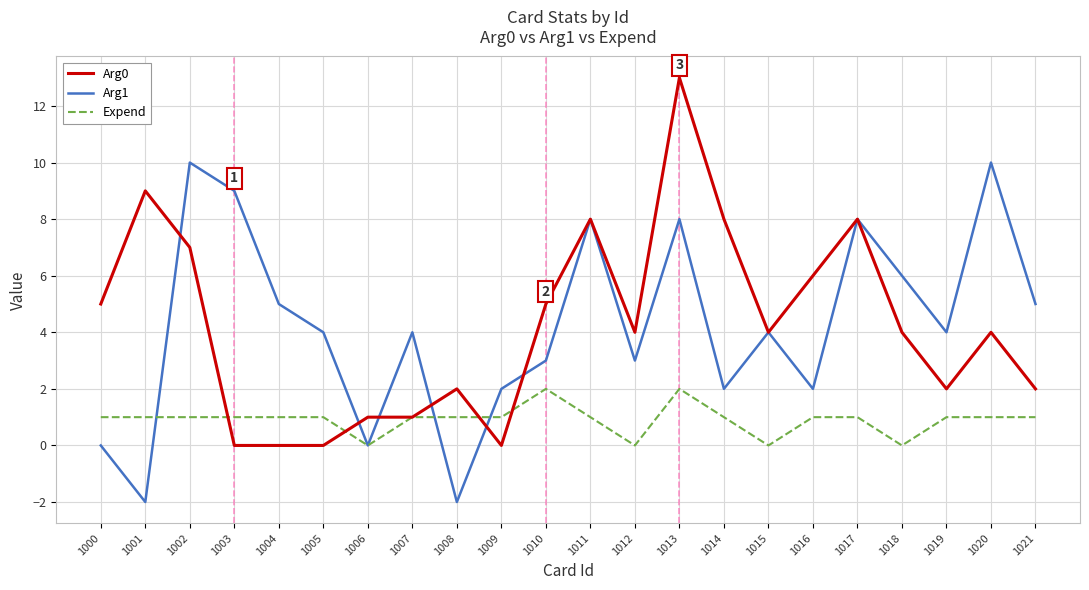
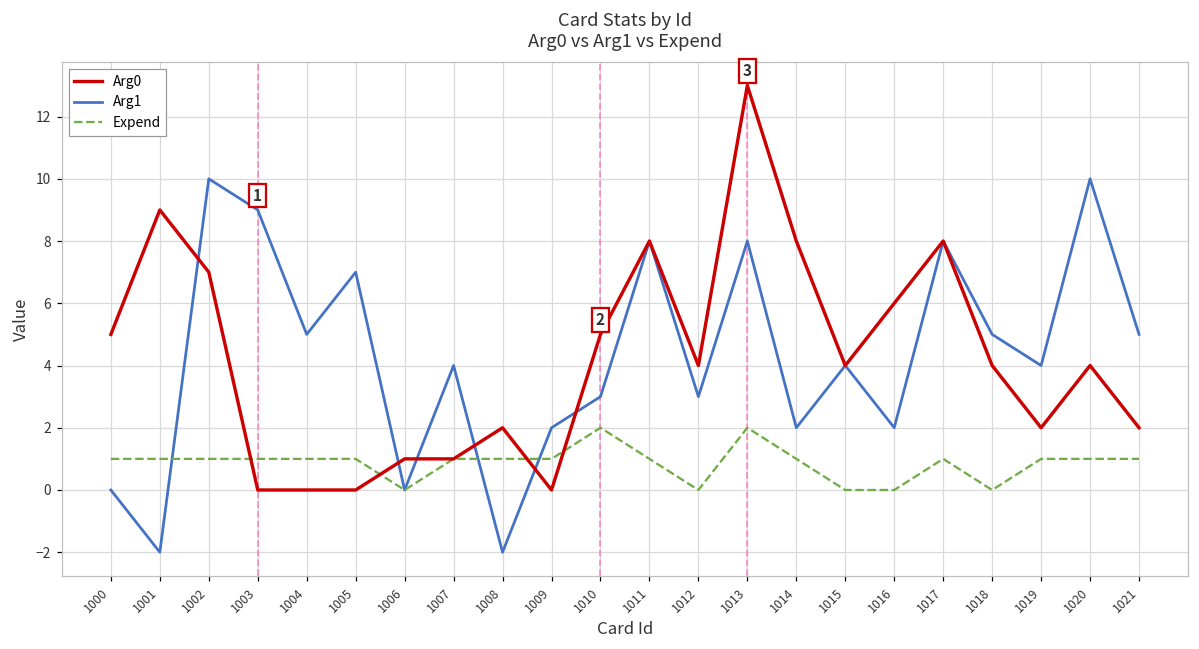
  {
    "Arg0": {
      "1000": 5,
      "1001": 9,
      "1002": 7,
      "1003": 0,
      "1004": 0,
      "1005": 0,
      "1006": 1,
      "1008": 2,
      "1009": 0,
      "1012": 4,
      "1014": 8,
      "1016": 6,
      "1018": 4,
      "1019": 2,
      "1020": 4,
      "1021": 2
    },
    "Arg1": {
      "1000": 0,
      "1001": -2,
      "1002": 10,
      "1004": 5,
-     "1005": 4,
+     "1005": 7,
      "1007": 4,
      "1008": -2,
      "1009": 2,
      "1010": 3,
      "1012": 3,
      "1013": 8,
      "1014": 2,
      "1016": 2,
-     "1018": 6,
+     "1018": 5,
      "1019": 4,
      "1020": 10,
      "1021": 5
    },
    "Expend": {
      "1000": 1,
      "1001": 1,
      "1002": 1,
      "1003": 1,
      "1004": 1,
      "1005": 1,
      "1008": 1,
      "1009": 1,
      "1010": 2,
      "1011": 1,
      "1012": 0,
      "1013": 2,
      "1014": 1,
      "1015": 0,
-     "1016": 1,
+     "1016": 0,
      "1017": 1,
      "1018": 0,
      "1019": 1,
      "1020": 1,
      "1021": 1
    }
  }
